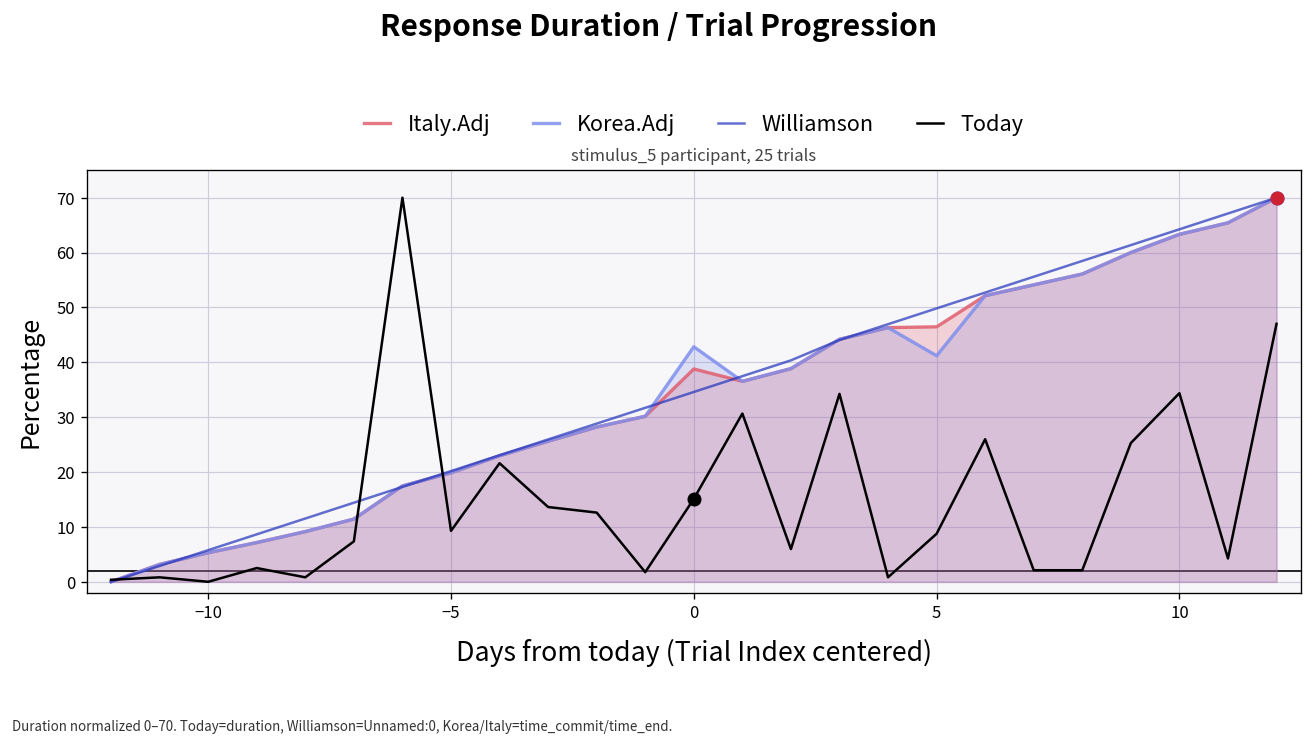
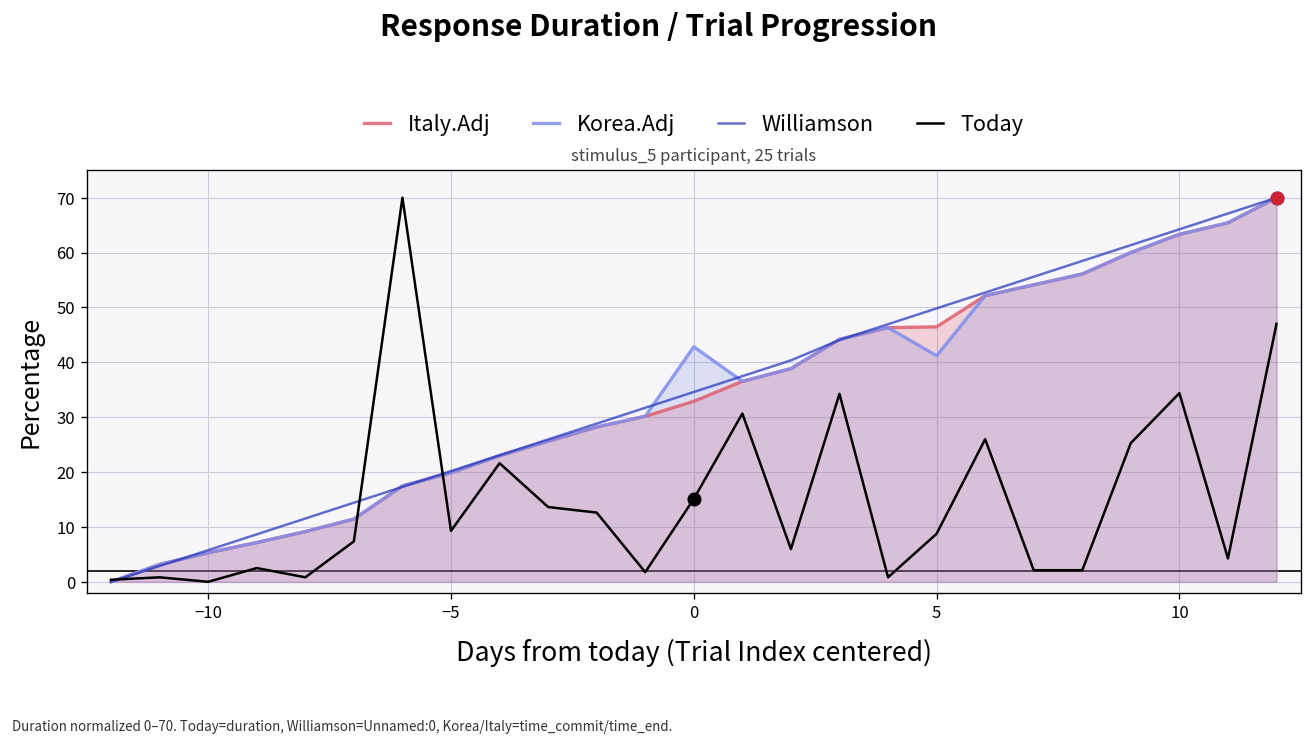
  {
    "Italy.Adj": {
-     "0": 39,
+     "0": 33,
      "5": 46
    },
    "Korea.Adj": {
      "0": 43,
      "5": 41
    }
  }
